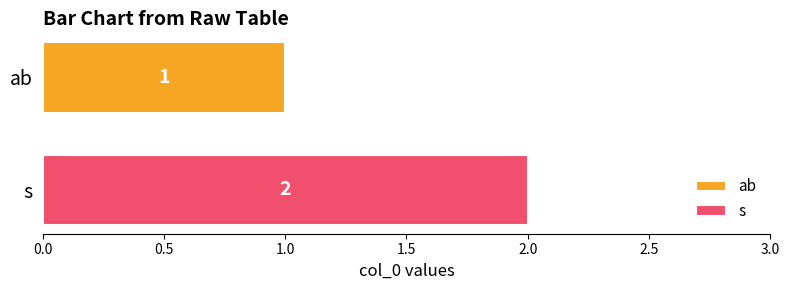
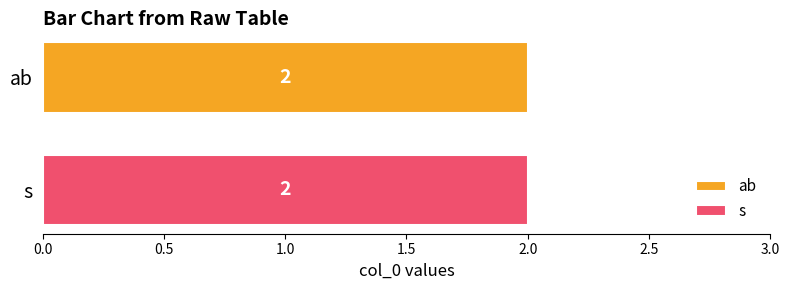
  {
-   "ab": 1,
+   "ab": 2,
    "s": 2
  }
